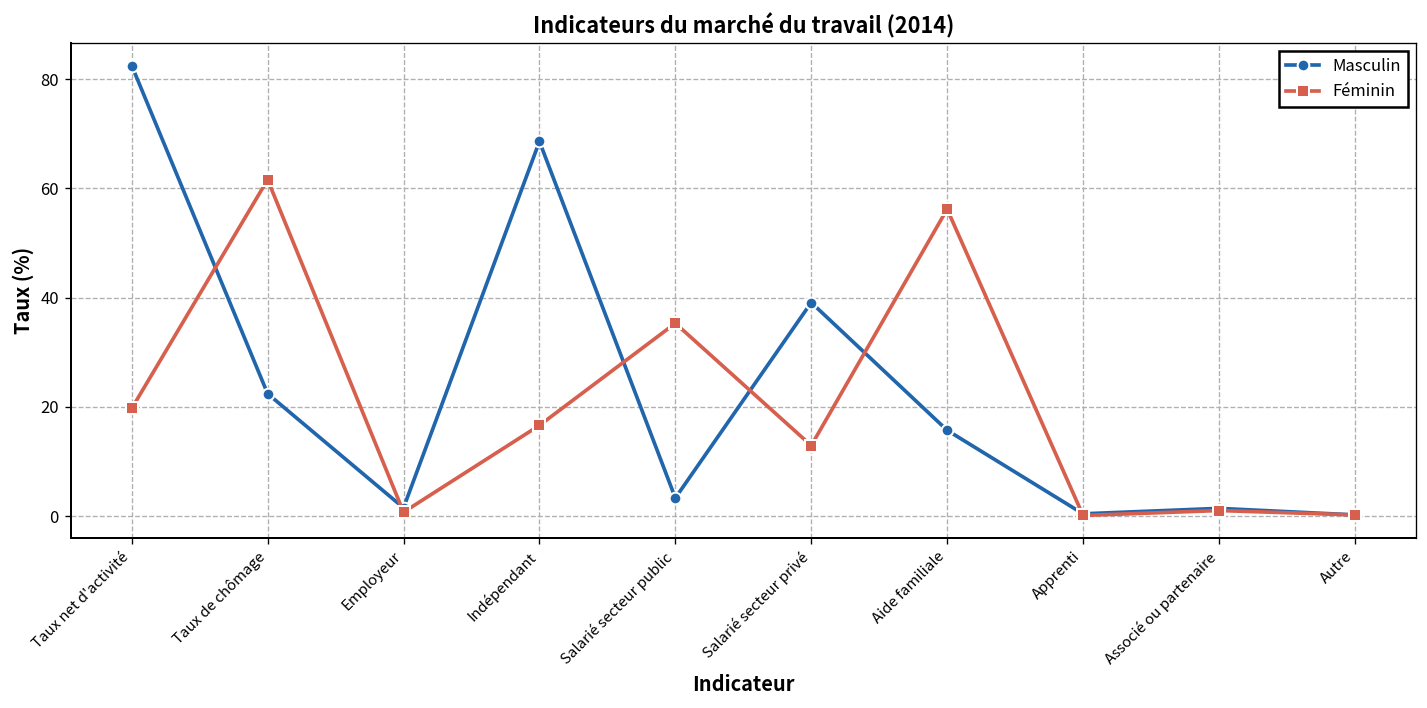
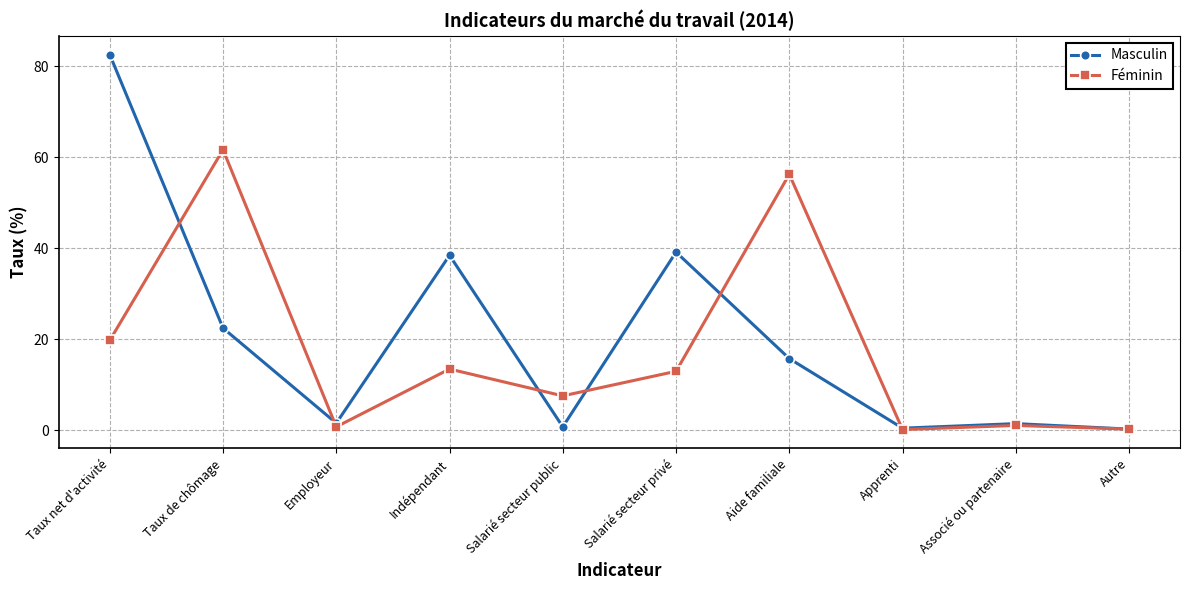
  {
    "Masculin": {
      "Taux net d'activité": 83,
      "Taux de chômage": 22,
      "Employeur": 2,
-     "Indépendant": 69,
-     "Salarié secteur public": 3,
+     "Indépendant": 38,
+     "Salarié secteur public": 1,
      "Salarié secteur privé": 39,
      "Aide familiale": 16
    },
    "Féminin": {
      "Taux net d'activité": 20,
      "Taux de chômage": 62,
      "Employeur": 1,
-     "Indépendant": 17,
-     "Salarié secteur public": 35,
+     "Indépendant": 13,
+     "Salarié secteur public": 8,
      "Salarié secteur privé": 13,
      "Aide familiale": 56
    }
  }
